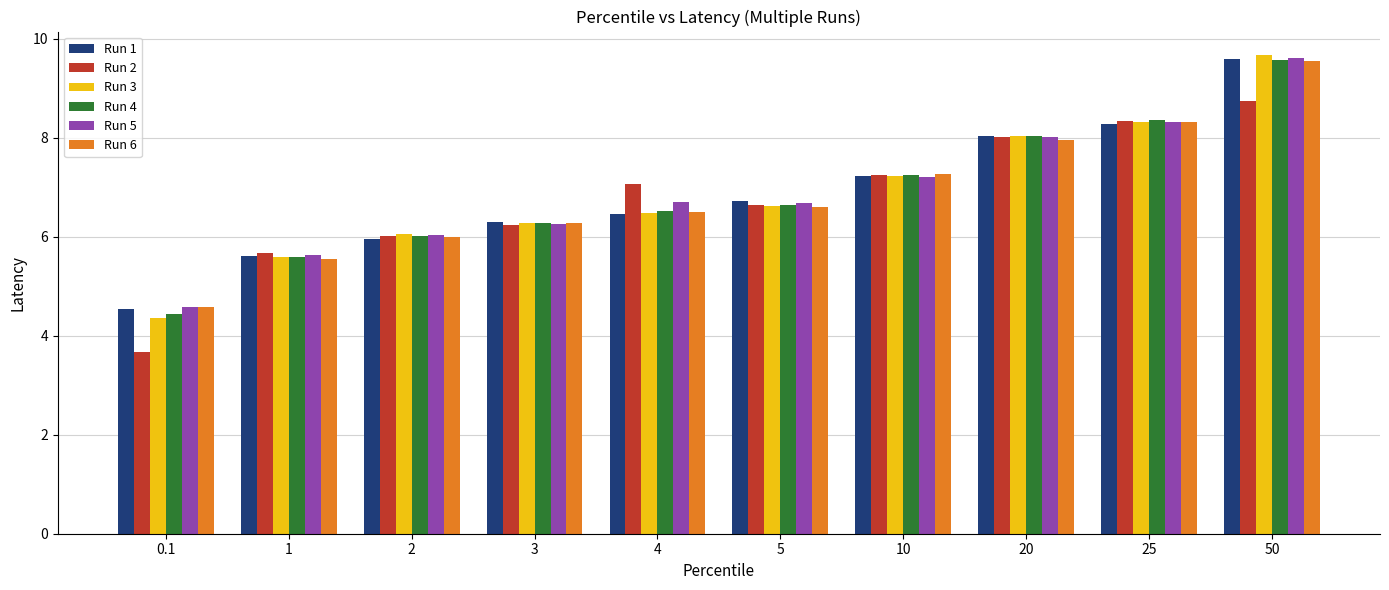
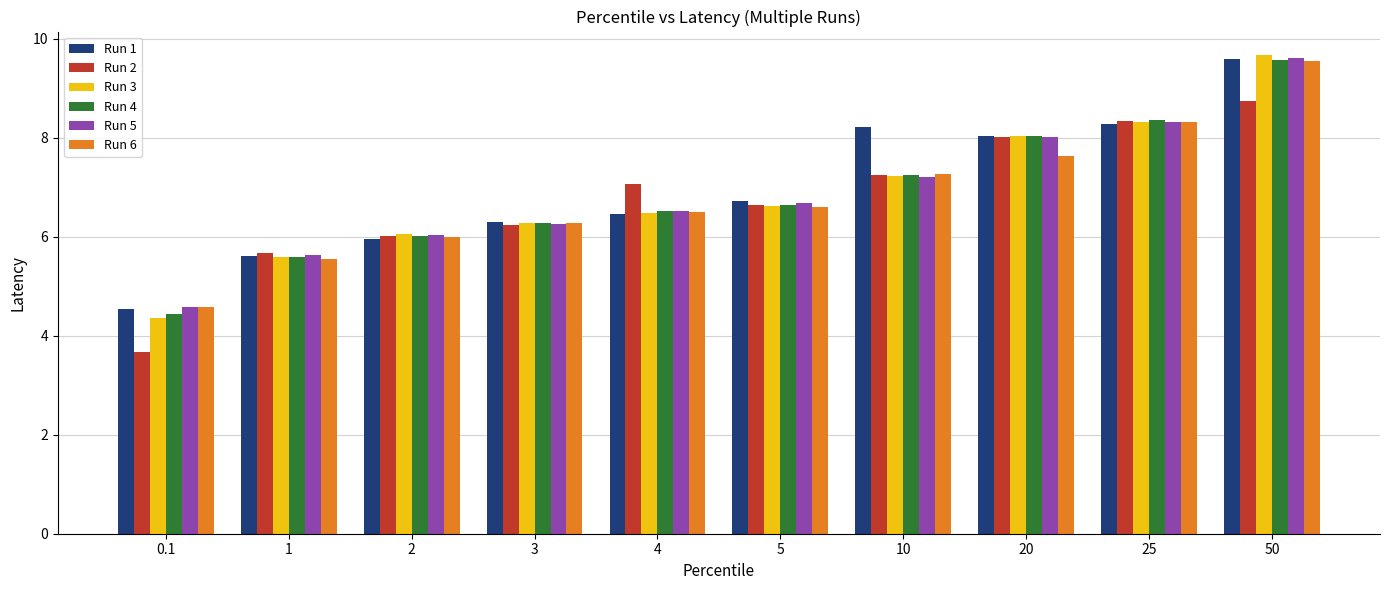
  {
    "Run 1": {
      "0.1": 4.5,
      "1": 5.6,
      "2": 6.0,
      "3": 6.3,
      "4": 6.5,
      "5": 6.7,
-     "10": 7.2,
+     "10": 8.2,
      "20": 8.0,
      "25": 8.3,
      "50": 9.6
    },
    "Run 2": {
      "0.1": 3.7,
      "1": 5.7,
      "2": 6.0,
      "3": 6.2,
      "4": 7.1,
      "5": 6.6,
      "10": 7.2,
      "20": 8.0,
      "25": 8.3,
      "50": 8.7
    },
    "Run 3": {
      "0.1": 4.3,
      "1": 5.6,
      "2": 6.1,
      "3": 6.3,
      "4": 6.5,
      "5": 6.6,
      "10": 7.2,
      "20": 8.0,
      "25": 8.3,
      "50": 9.7
    },
    "Run 4": {
      "0.1": 4.4,
      "1": 5.6,
      "2": 6.0,
      "3": 6.3,
      "4": 6.5,
      "5": 6.6,
      "10": 7.3,
      "20": 8.0,
      "25": 8.4,
      "50": 9.6
    },
    "Run 5": {
      "0.1": 4.6,
      "1": 5.6,
      "2": 6.0,
      "3": 6.3,
-     "4": 6.7,
+     "4": 6.5,
      "5": 6.7,
      "10": 7.2,
      "20": 8.0,
      "25": 8.3,
      "50": 9.6
    },
    "Run 6": {
      "0.1": 4.6,
      "1": 5.5,
      "2": 6.0,
      "3": 6.3,
      "4": 6.5,
      "5": 6.6,
      "10": 7.3,
-     "20": 8.0,
+     "20": 7.6,
      "25": 8.3,
      "50": 9.6
    }
  }
